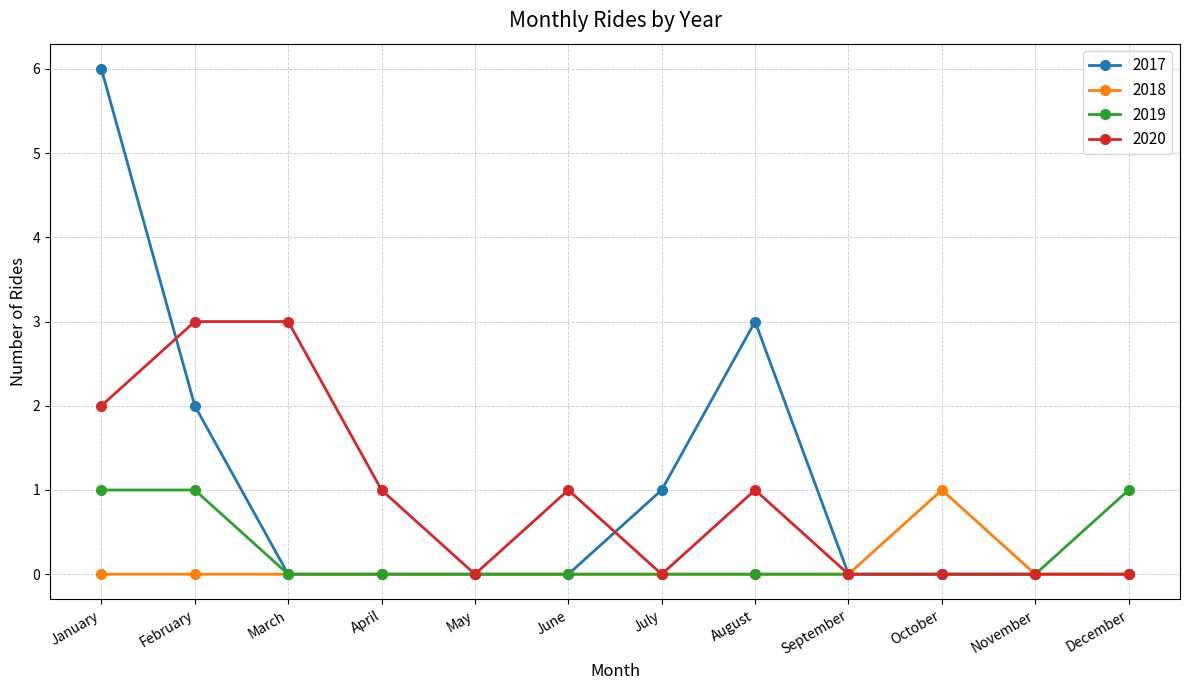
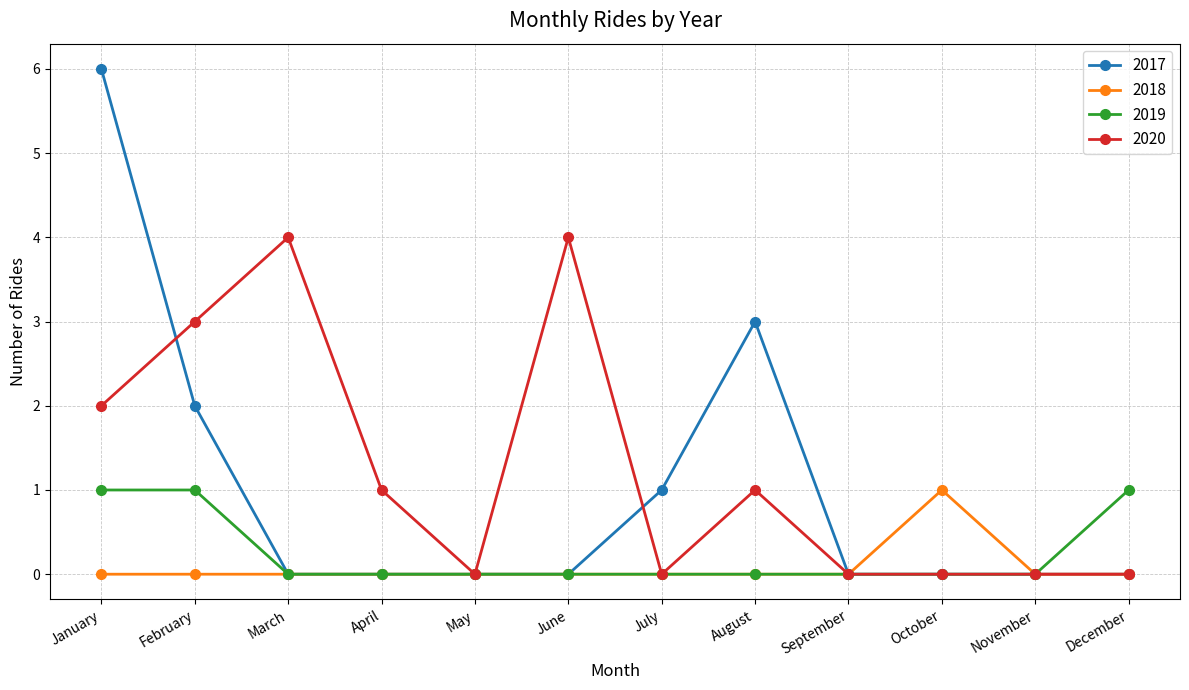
  {
    "2017": {
      "January": 6,
      "February": 2,
      "July": 1,
      "August": 3
    },
    "2018": {
      "January": 0,
      "February": 0,
      "October": 1
    },
    "2019": {
      "January": 1,
      "February": 1,
      "December": 1
    },
    "2020": {
      "January": 2,
      "February": 3,
-     "March": 3,
+     "March": 4,
      "April": 1,
-     "June": 1,
+     "June": 4,
      "August": 1
    }
  }
